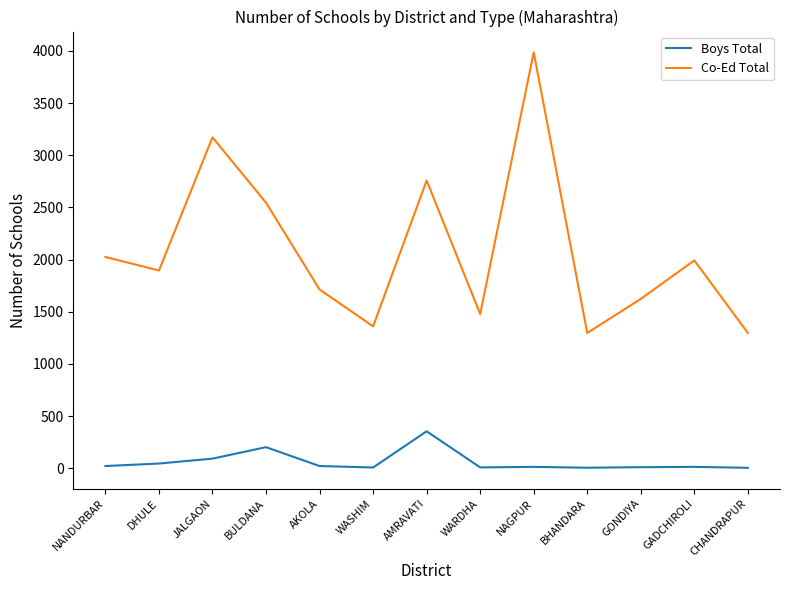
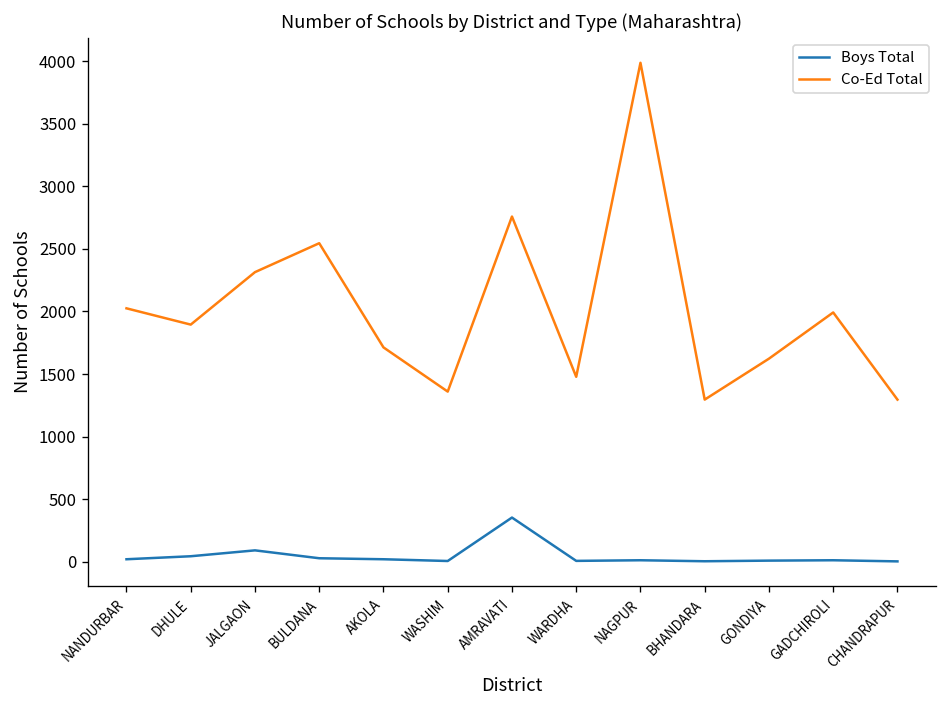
  {
    "Boys Total": {
      "NANDURBAR": 20,
      "DHULE": 50,
      "JALGAON": 90,
-     "BULDANA": 200,
+     "BULDANA": 30,
      "AKOLA": 20,
      "WASHIM": 10,
      "AMRAVATI": 350,
      "WARDHA": 10,
      "NAGPUR": 10,
      "BHANDARA": 10,
      "GONDIYA": 10,
      "GADCHIROLI": 10,
      "CHANDRAPUR": 0
    },
    "Co-Ed Total": {
      "NANDURBAR": 2030,
      "DHULE": 1900,
-     "JALGAON": 3170,
+     "JALGAON": 2310,
      "BULDANA": 2550,
      "AKOLA": 1710,
      "WASHIM": 1360,
      "AMRAVATI": 2760,
      "WARDHA": 1480,
      "NAGPUR": 3990,
      "BHANDARA": 1300,
      "GONDIYA": 1620,
      "GADCHIROLI": 1990,
      "CHANDRAPUR": 1300
    }
  }
